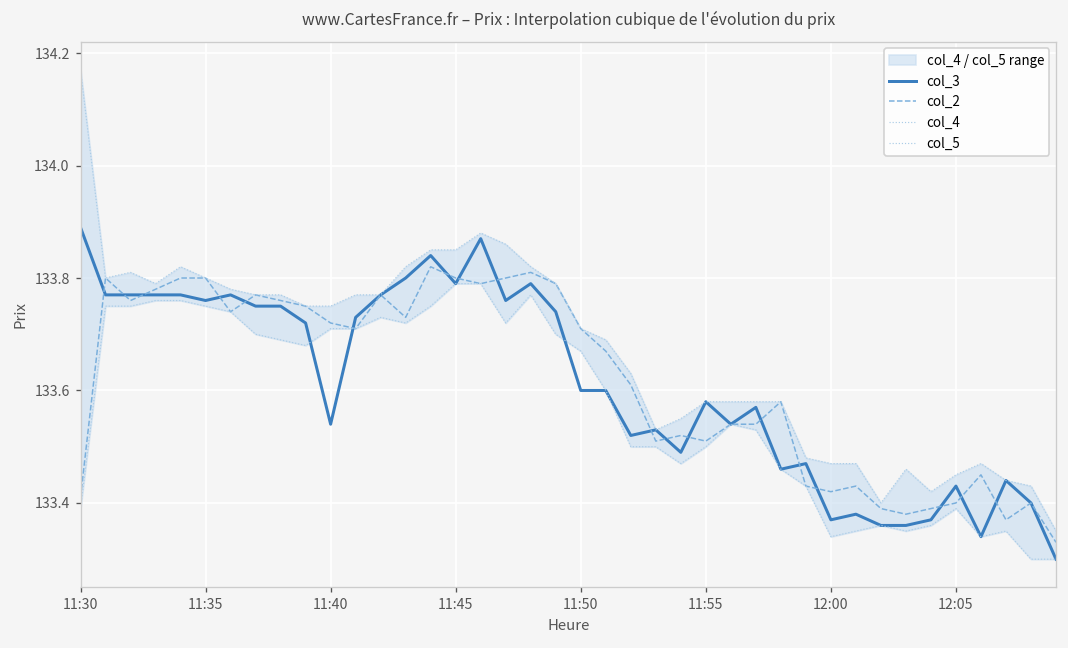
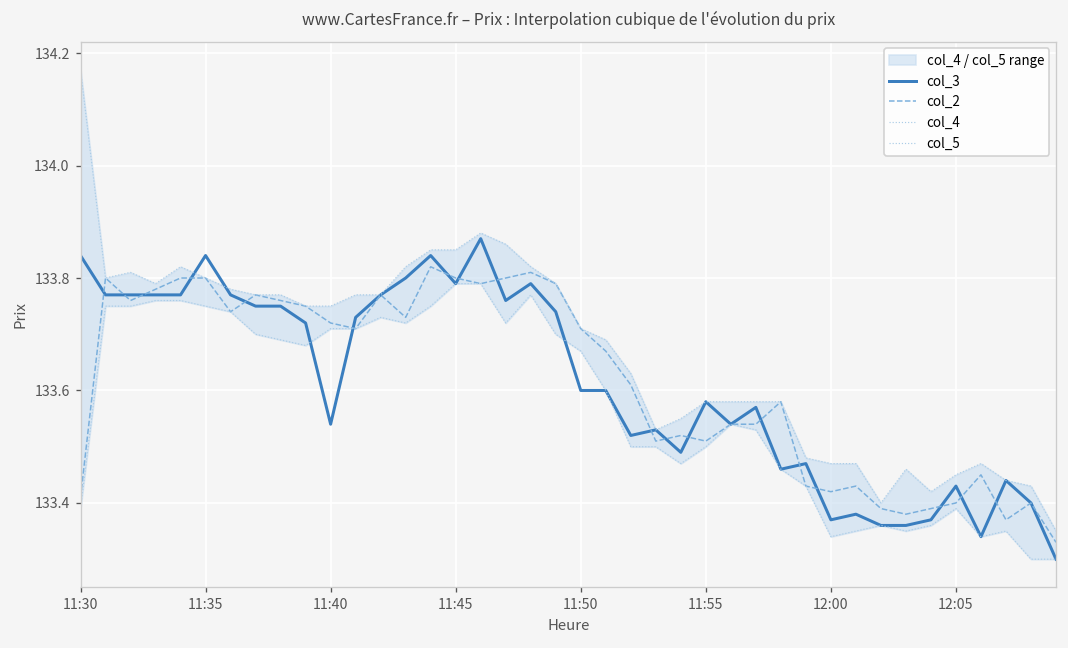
  {
    "col_3": {
-     "11:30": 133.89,
-     "11:35": 133.76,
+     "11:30": 133.84,
+     "11:35": 133.84,
      "11:40": 133.54,
      "11:50": 133.60,
      "12:00": 133.37,
      "12:05": 133.43
    }
  }
